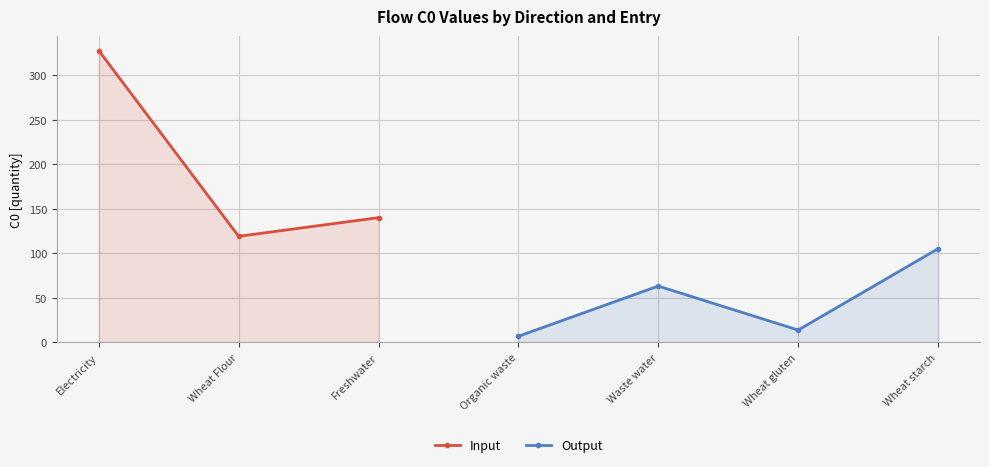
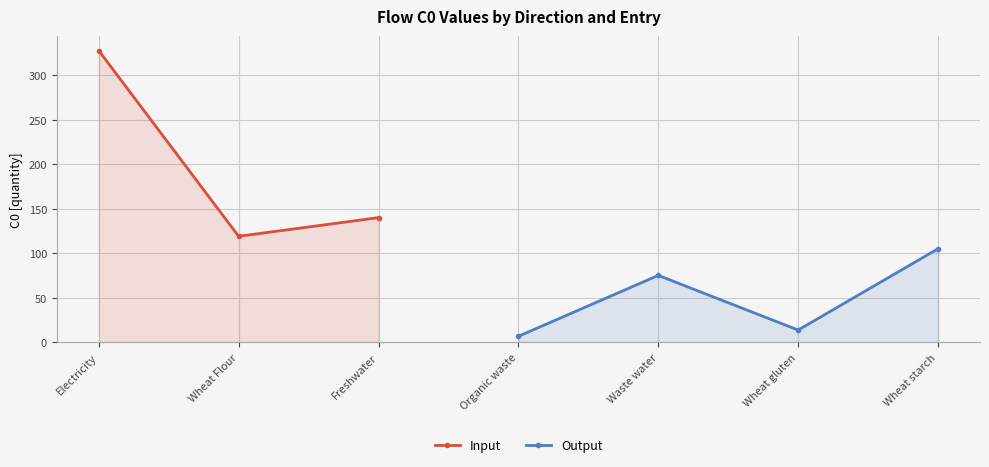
  {
    "Input": {
      "Electricity": 330,
      "Wheat Flour": 120,
      "Freshwater": 140
    },
    "Output": {
      "Organic waste": 10,
-     "Waste water": 60,
+     "Waste water": 80,
      "Wheat gluten": 10,
      "Wheat starch": 110
    }
  }
